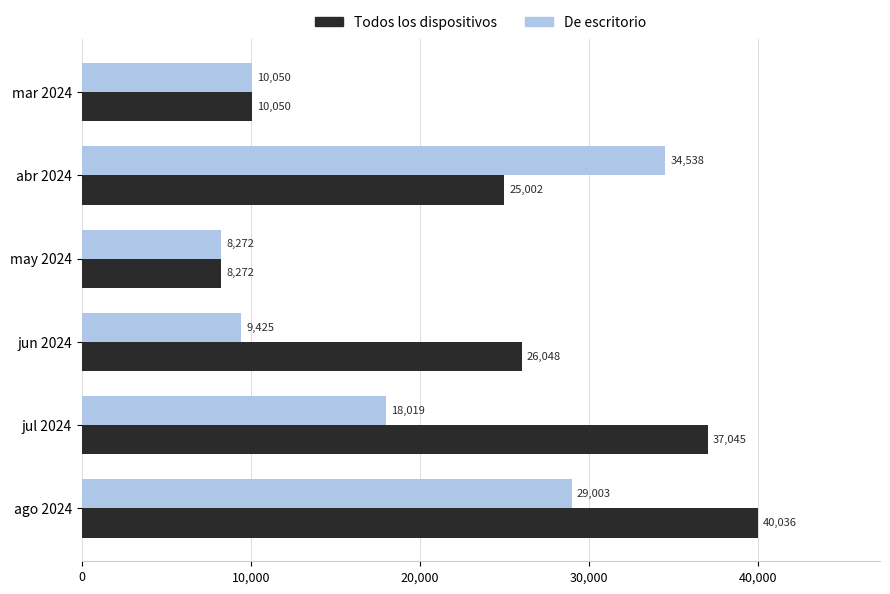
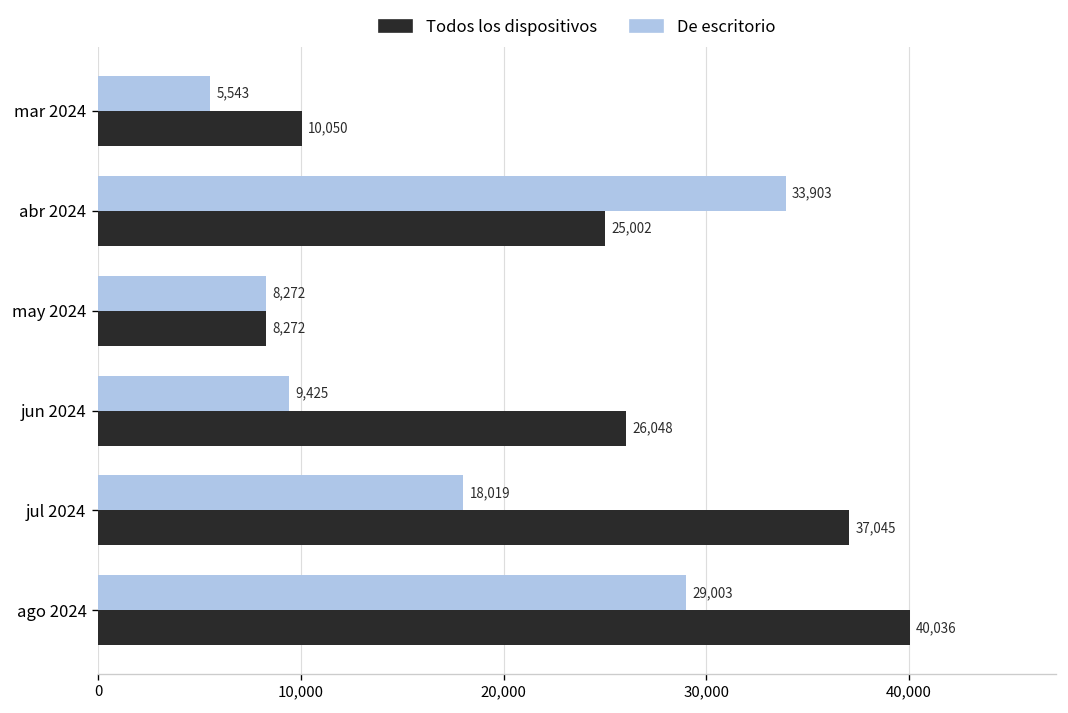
  {
    "Todos los dispositivos": {
      "mar 2024": "10,050",
      "abr 2024": "25,002",
      "may 2024": "8,272",
      "jun 2024": "26,048",
      "jul 2024": "37,045",
      "ago 2024": "40,036"
    },
    "De escritorio": {
-     "mar 2024": "10,050",
-     "abr 2024": "34,538",
+     "mar 2024": "5,543",
+     "abr 2024": "33,903",
      "may 2024": "8,272",
      "jun 2024": "9,425",
      "jul 2024": "18,019",
      "ago 2024": "29,003"
    }
  }
